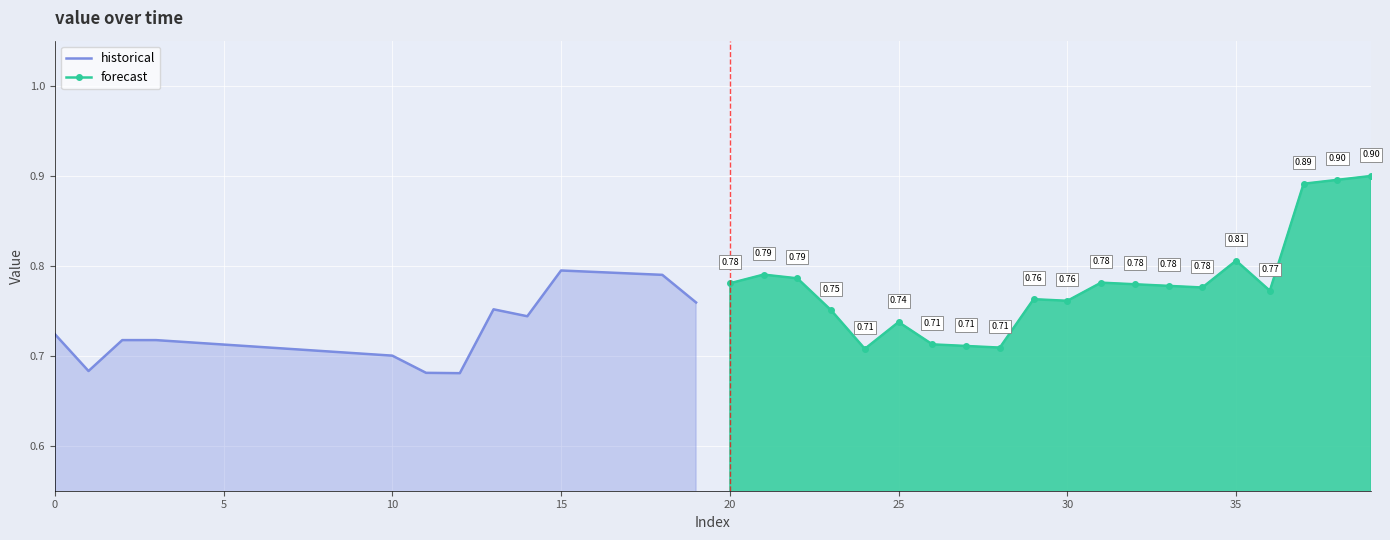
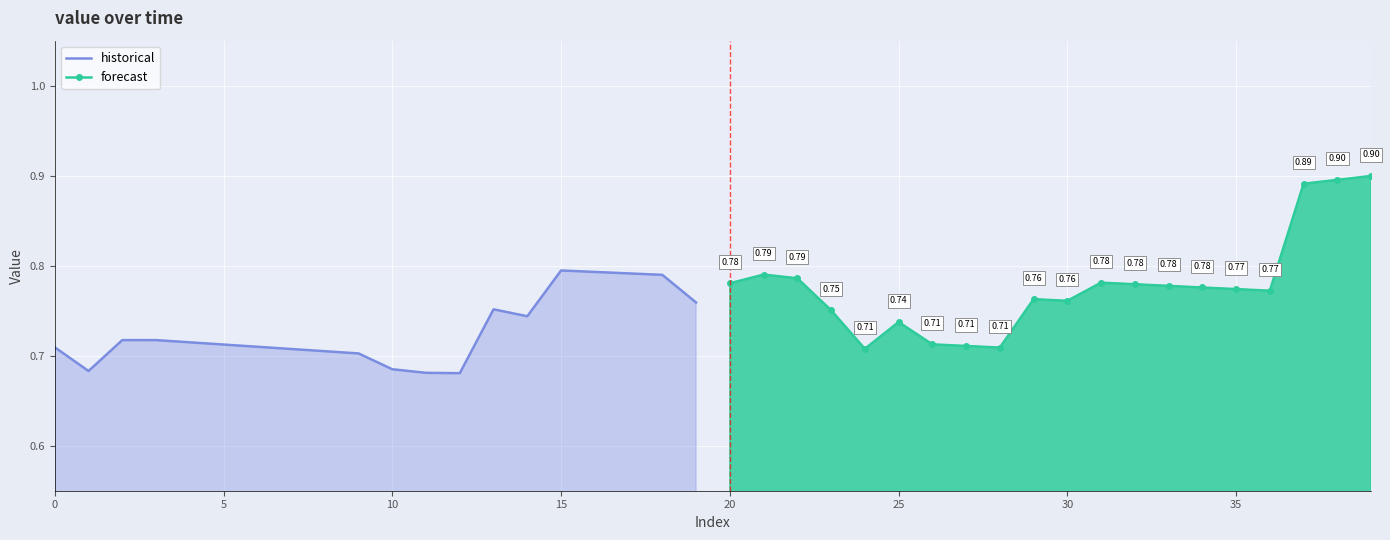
  {
    "historical": {
-     "0": 0.72,
+     "0": 0.71,
      "5": 0.71,
-     "10": 0.70,
+     "10": 0.68,
      "15": 0.79
    },
    "forecast": {
-     "35": 0.81
+     "35": 0.77
    }
  }
